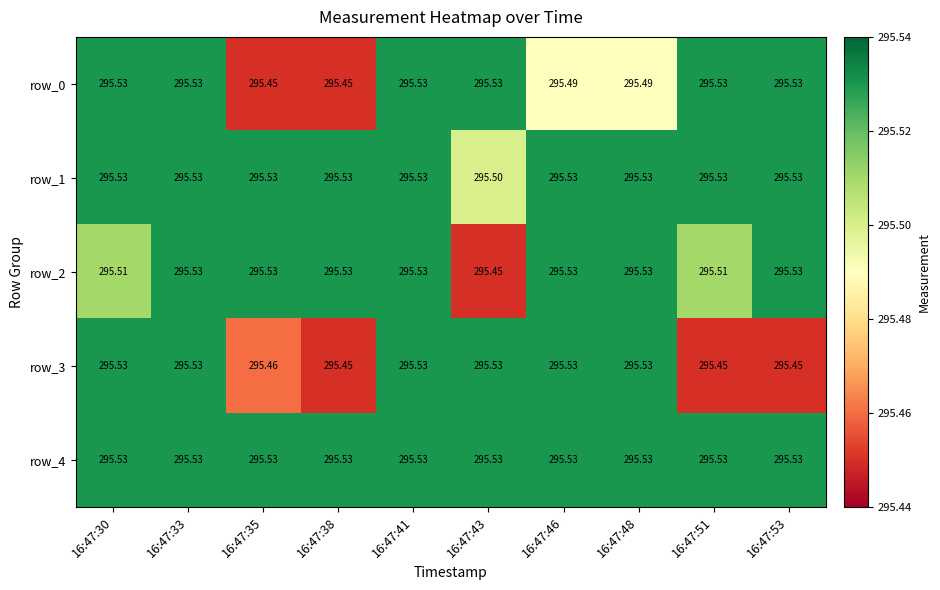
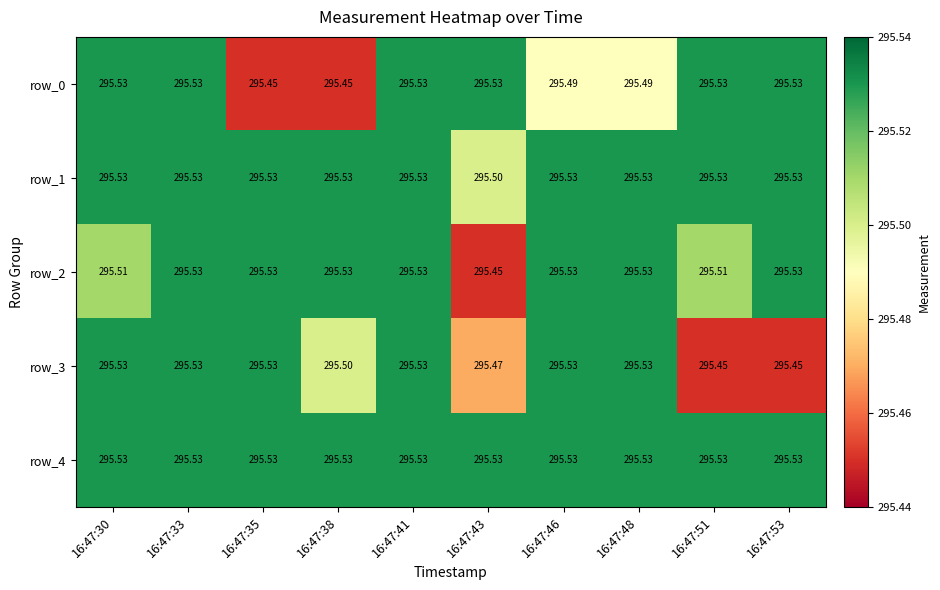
  {
    "row_0": {
      "16:47:30": 295.53,
      "16:47:33": 295.53,
      "16:47:35": 295.45,
      "16:47:38": 295.45,
      "16:47:41": 295.53,
      "16:47:43": 295.53,
      "16:47:46": 295.49,
      "16:47:48": 295.49,
      "16:47:51": 295.53,
      "16:47:53": 295.53
    },
    "row_1": {
      "16:47:30": 295.53,
      "16:47:33": 295.53,
      "16:47:35": 295.53,
      "16:47:38": 295.53,
      "16:47:41": 295.53,
      "16:47:43": 295.50,
      "16:47:46": 295.53,
      "16:47:48": 295.53,
      "16:47:51": 295.53,
      "16:47:53": 295.53
    },
    "row_2": {
      "16:47:30": 295.51,
      "16:47:33": 295.53,
      "16:47:35": 295.53,
      "16:47:38": 295.53,
      "16:47:41": 295.53,
      "16:47:43": 295.45,
      "16:47:46": 295.53,
      "16:47:48": 295.53,
      "16:47:51": 295.51,
      "16:47:53": 295.53
    },
    "row_3": {
      "16:47:30": 295.53,
      "16:47:33": 295.53,
-     "16:47:35": 295.46,
-     "16:47:38": 295.45,
+     "16:47:35": 295.53,
+     "16:47:38": 295.50,
      "16:47:41": 295.53,
-     "16:47:43": 295.53,
+     "16:47:43": 295.47,
      "16:47:46": 295.53,
      "16:47:48": 295.53,
      "16:47:51": 295.45,
      "16:47:53": 295.45
    },
    "row_4": {
      "16:47:30": 295.53,
      "16:47:33": 295.53,
      "16:47:35": 295.53,
      "16:47:38": 295.53,
      "16:47:41": 295.53,
      "16:47:43": 295.53,
      "16:47:46": 295.53,
      "16:47:48": 295.53,
      "16:47:51": 295.53,
      "16:47:53": 295.53
    }
  }
